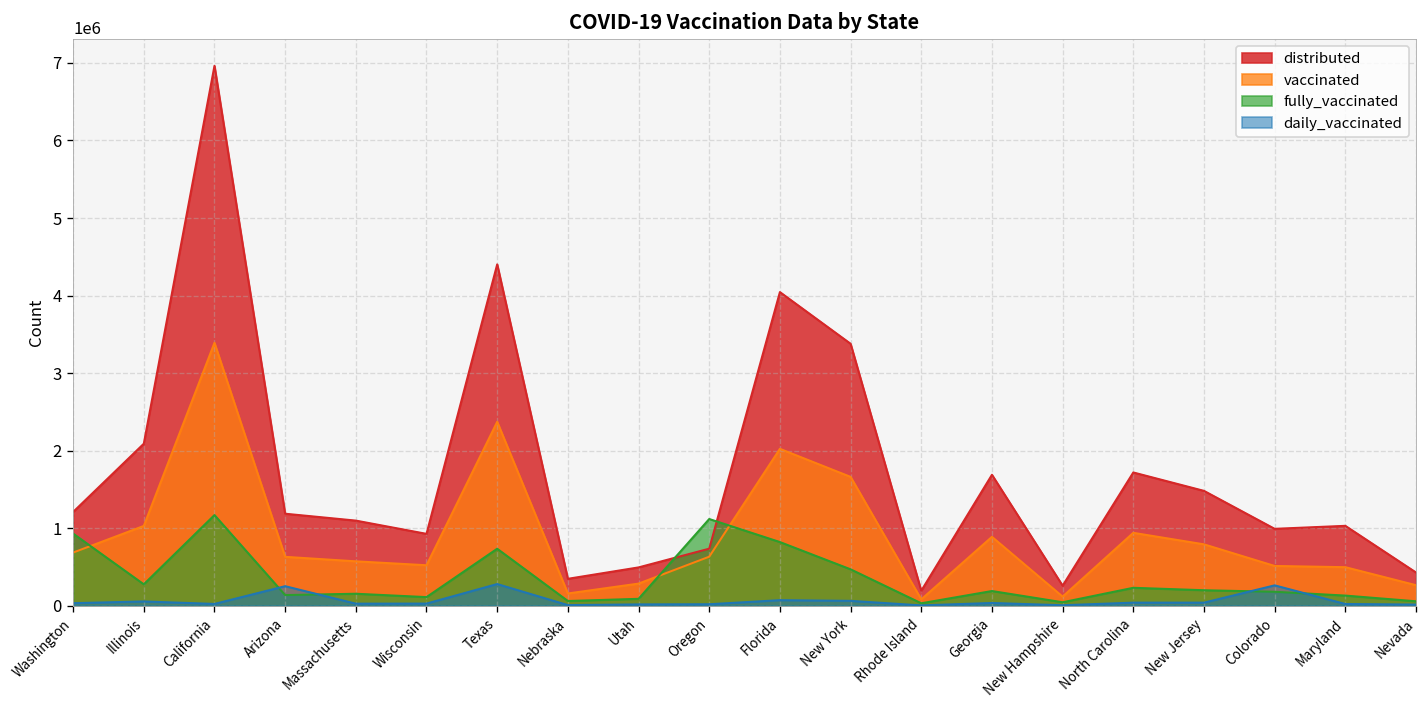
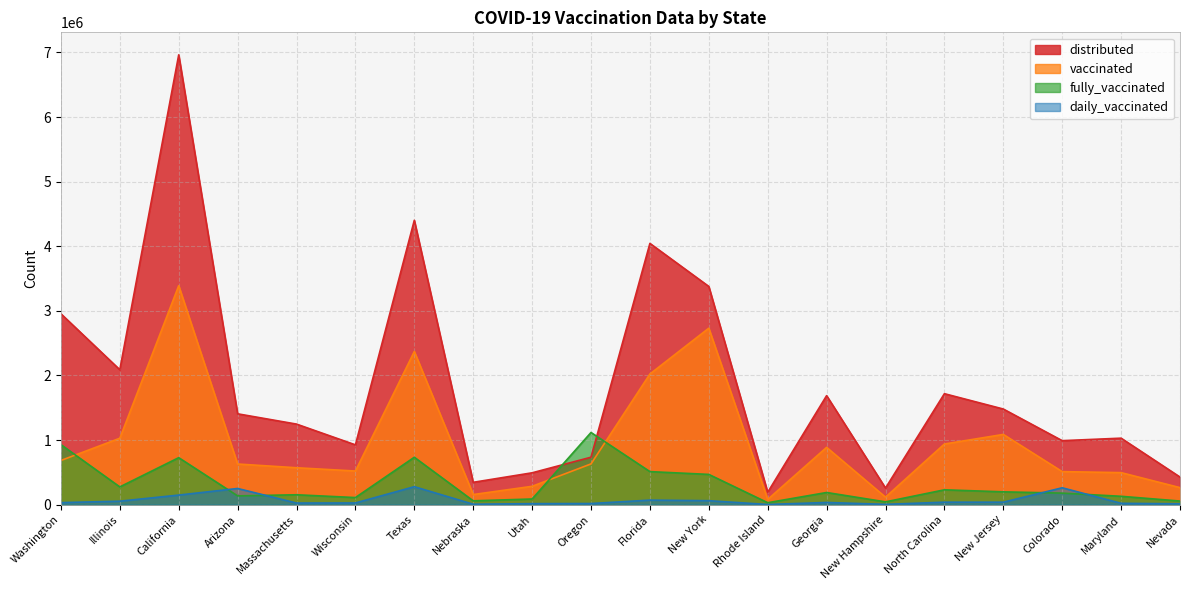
  {
    "distributed": {
-     "Washington": 1200000,
+     "Washington": 3000000,
      "Illinois": 2100000,
      "California": 7000000,
-     "Arizona": 1200000,
-     "Massachusetts": 1100000,
+     "Arizona": 1400000,
+     "Massachusetts": 1200000,
      "Wisconsin": 900000,
      "Texas": 4400000,
      "Nebraska": 300000,
      "Utah": 500000,
      "Oregon": 700000,
      "Florida": 4000000,
      "New York": 3400000,
      "Rhode Island": 200000,
      "Georgia": 1700000,
      "New Hampshire": 300000,
      "North Carolina": 1700000,
      "New Jersey": 1500000,
      "Colorado": 1000000,
      "Maryland": 1000000,
      "Nevada": 400000
    },
    "vaccinated": {
      "Washington": 700000,
      "Illinois": 1000000,
      "California": 3400000,
      "Arizona": 600000,
      "Massachusetts": 600000,
      "Wisconsin": 500000,
      "Texas": 2400000,
      "Nebraska": 200000,
      "Utah": 300000,
      "Oregon": 600000,
      "Florida": 2000000,
-     "New York": 1700000,
+     "New York": 2700000,
      "Rhode Island": 100000,
      "Georgia": 900000,
      "New Hampshire": 100000,
      "North Carolina": 900000,
-     "New Jersey": 800000,
+     "New Jersey": 1100000,
      "Colorado": 500000,
      "Maryland": 500000,
      "Nevada": 300000
    },
    "fully_vaccinated": {
      "Washington": 900000,
      "Illinois": 300000,
-     "California": 1200000,
+     "California": 700000,
      "Arizona": 100000,
      "Massachusetts": 200000,
      "Wisconsin": 100000,
      "Texas": 700000,
      "Nebraska": 100000,
      "Utah": 100000,
      "Oregon": 1100000,
-     "Florida": 800000,
+     "Florida": 500000,
      "New York": 500000,
      "Georgia": 200000,
      "North Carolina": 200000,
      "New Jersey": 200000,
      "Colorado": 200000,
      "Maryland": 100000,
      "Nevada": 100000
    },
    "daily_vaccinated": {
      "Washington": 0,
      "Illinois": 100000,
-     "California": 0,
+     "California": 100000,
      "Arizona": 300000,
      "Massachusetts": 0,
      "Wisconsin": 0,
      "Texas": 300000,
      "Nebraska": 0,
      "Utah": 0,
      "Oregon": 0,
      "Florida": 100000,
      "New York": 100000,
      "Georgia": 0,
      "North Carolina": 0,
      "New Jersey": 0,
      "Colorado": 300000,
      "Maryland": 0,
      "Nevada": 0
    }
  }
